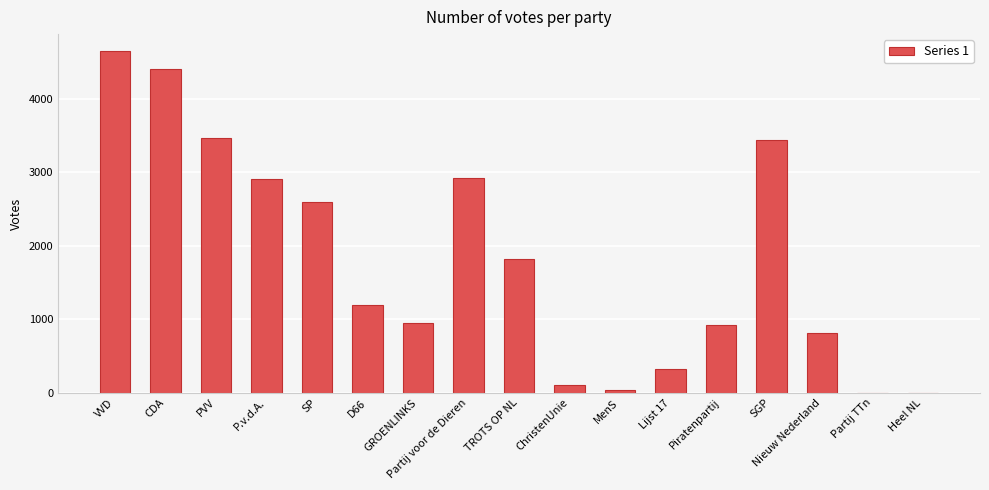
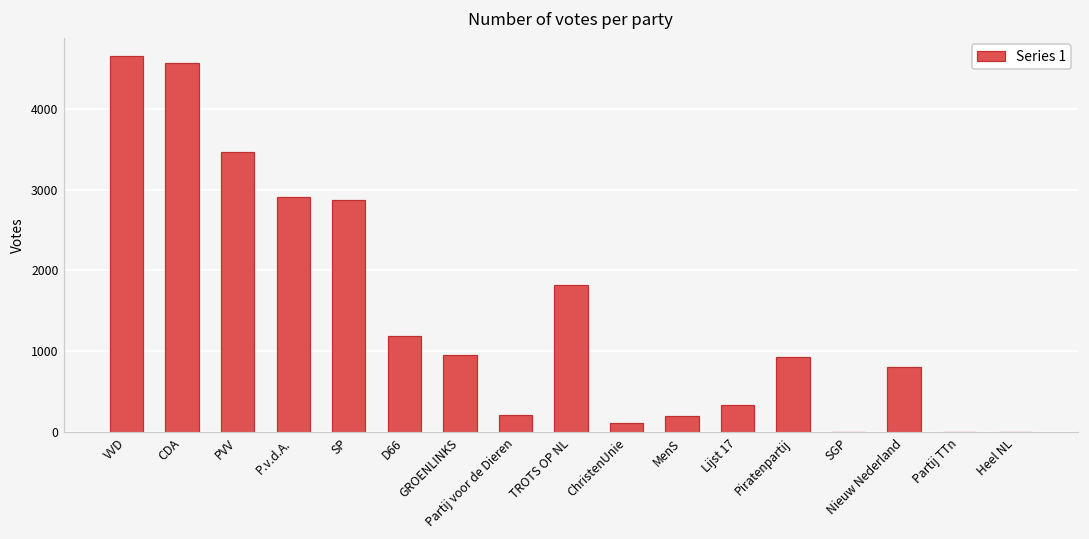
  {
    "VVD": 4700,
-   "CDA": 4400,
+   "CDA": 4600,
    "PVV": 3500,
    "P.v.d.A.": 2900,
-   "SP": 2600,
+   "SP": 2900,
    "D66": 1200,
    "GROENLINKS": 1000,
-   "Partij voor de Dieren": 2900,
+   "Partij voor de Dieren": 200,
    "TROTS OP NL": 1800,
    "ChristenUnie": 100,
-   "MenS": 0,
+   "MenS": 200,
    "Lijst 17": 300,
    "Piratenpartij": 900,
-   "SGP": 3400,
+   "SGP": 0,
    "Nieuw Nederland": 800
  }
